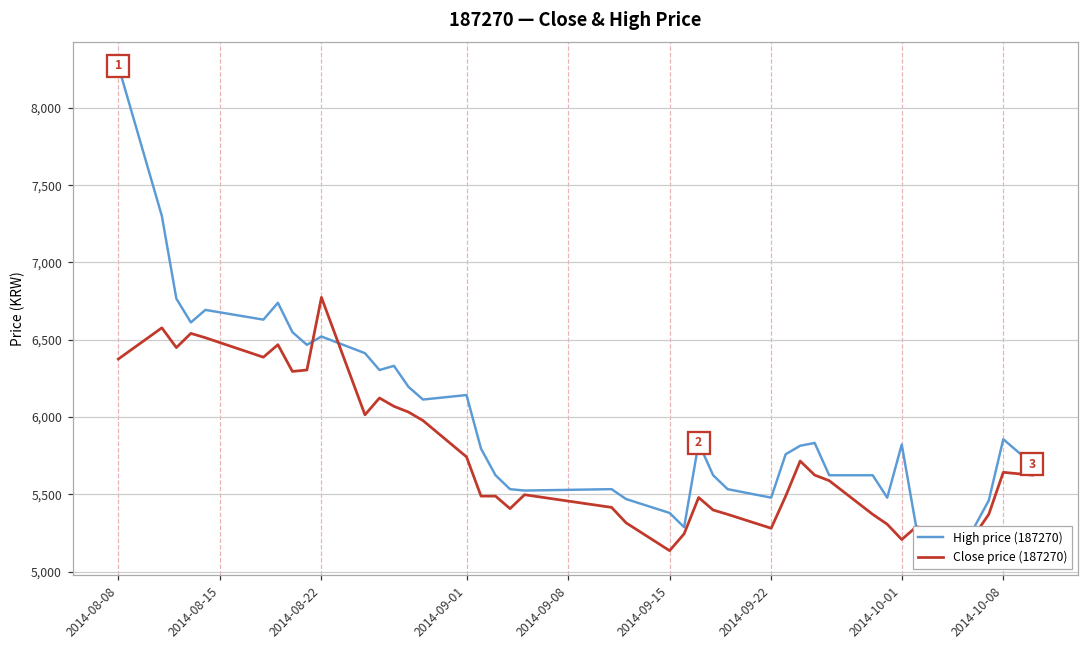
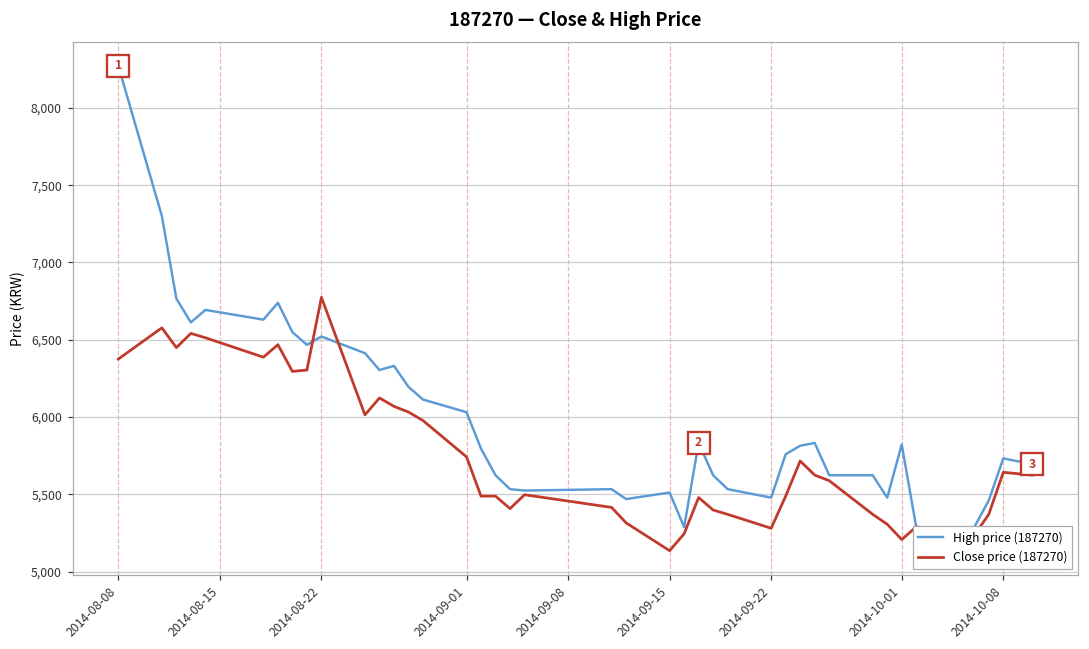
  {
    "High price (187270)": {
      "2014-08-22": "6,520",
-     "2014-09-01": "6,140",
-     "2014-09-15": "5,380",
+     "2014-09-01": "6,030",
+     "2014-09-15": "5,510",
      "2014-09-22": "5,480",
      "2014-10-01": "5,820",
-     "2014-10-08": "5,860"
+     "2014-10-08": "5,730"
    },
    "Close price (187270)": {
      "2014-08-08": "6,380",
      "2014-08-22": "6,770",
      "2014-09-01": "5,740",
      "2014-09-15": "5,140",
      "2014-09-22": "5,280",
      "2014-10-01": "5,210",
      "2014-10-08": "5,640"
    }
  }
